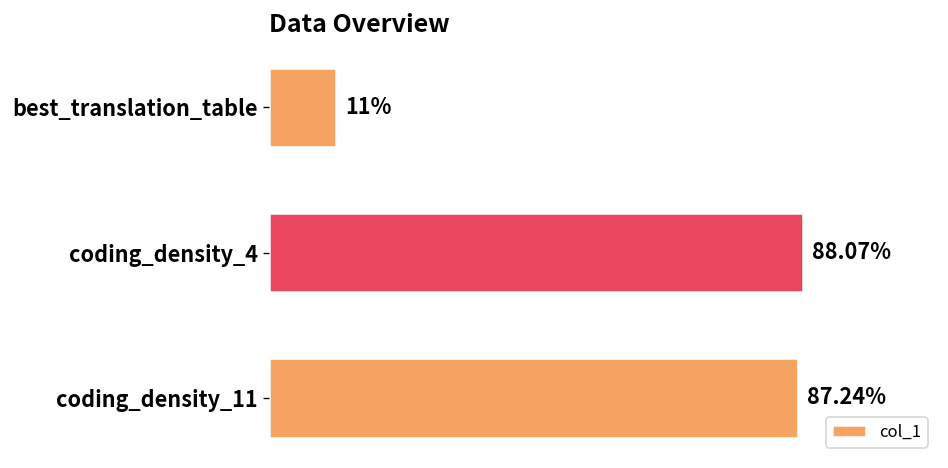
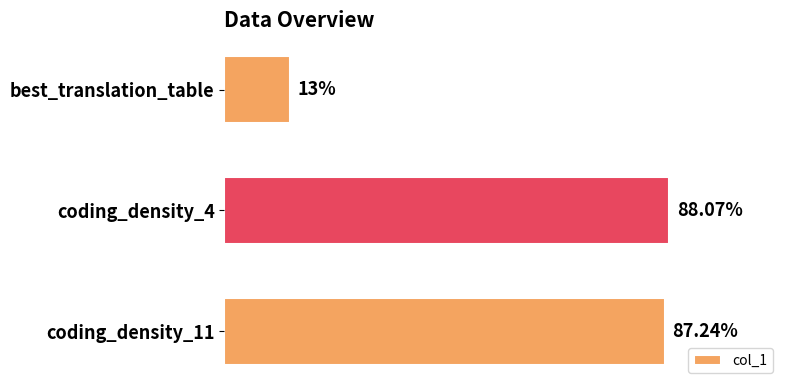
  {
-   "best_translation_table": "11%",
+   "best_translation_table": "13%",
    "coding_density_4": "88.07%",
    "coding_density_11": "87.24%"
  }
